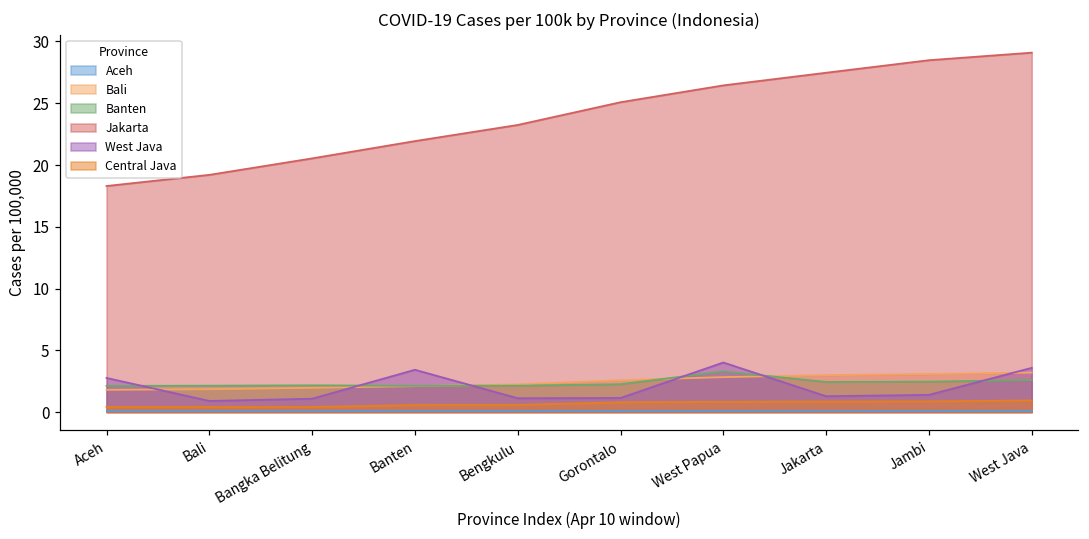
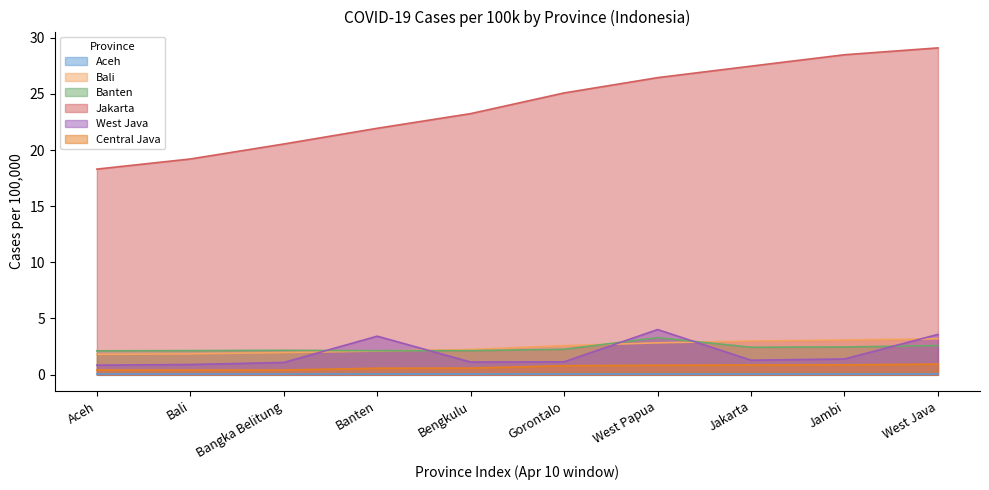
  {
    "Aceh": {
      "Aceh": 0.1,
      "Bali": 0.1,
      "Bangka Belitung": 0.1,
      "Banten": 0.1,
      "Bengkulu": 0.1,
      "Gorontalo": 0.1,
      "West Papua": 0.1,
      "Jakarta": 0.1,
      "Jambi": 0.1,
      "West Java": 0.1
    },
    "Banten": {
      "Aceh": 2.1,
      "Bali": 2.1,
      "Gorontalo": 2.3,
      "West Papua": 3.3,
      "Jakarta": 2.4,
      "Jambi": 2.5,
      "West Java": 2.6
    },
    "West Java": {
-     "Aceh": 2.8,
+     "Aceh": 0.8,
      "Bali": 0.9,
      "Bangka Belitung": 1.1,
      "Banten": 3.4,
      "Bengkulu": 1.1,
      "Gorontalo": 1.1,
      "West Papua": 4.0,
      "Jakarta": 1.3,
      "Jambi": 1.4,
      "West Java": 3.6
    }
  }
